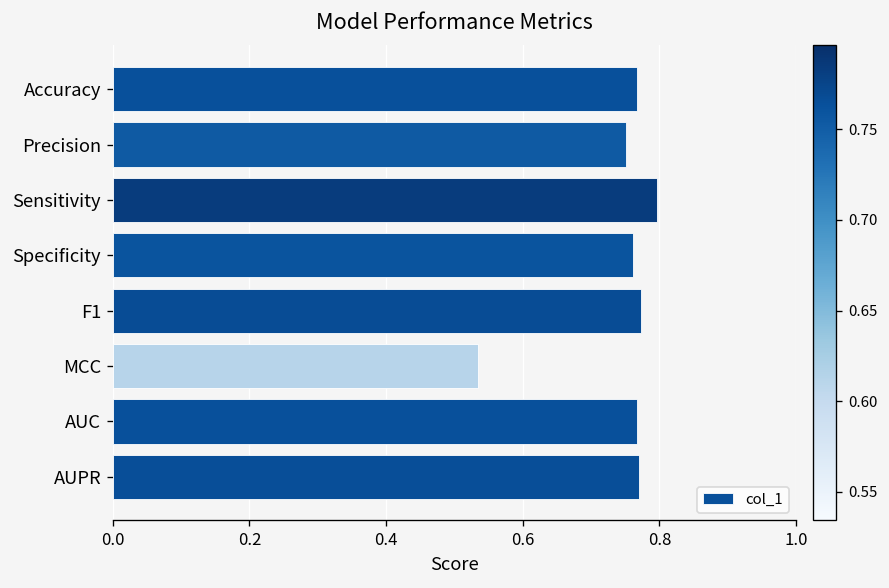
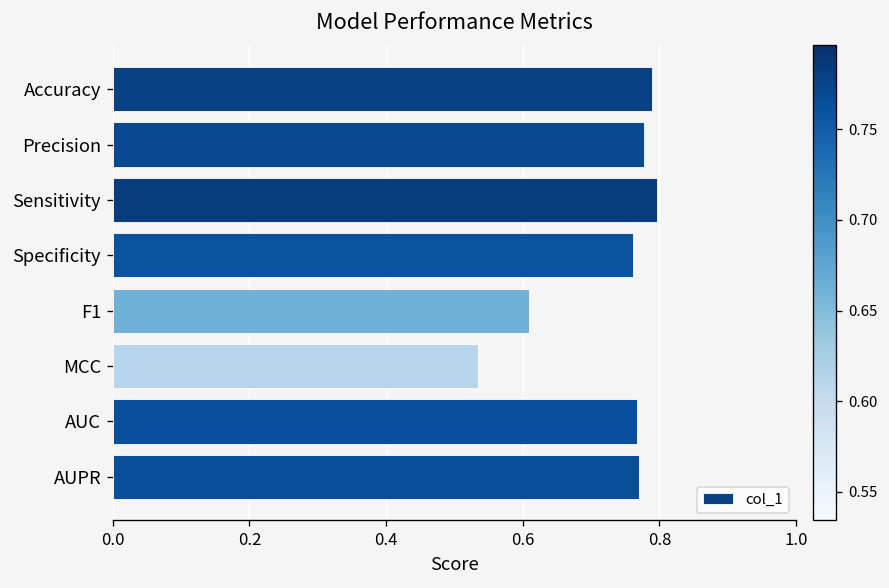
  {
-   "Accuracy": 0.77,
-   "Precision": 0.75,
+   "Accuracy": 0.79,
+   "Precision": 0.78,
    "Sensitivity": 0.80,
    "Specificity": 0.76,
-   "F1": 0.77,
+   "F1": 0.61,
    "MCC": 0.53,
    "AUC": 0.77,
    "AUPR": 0.77
  }
